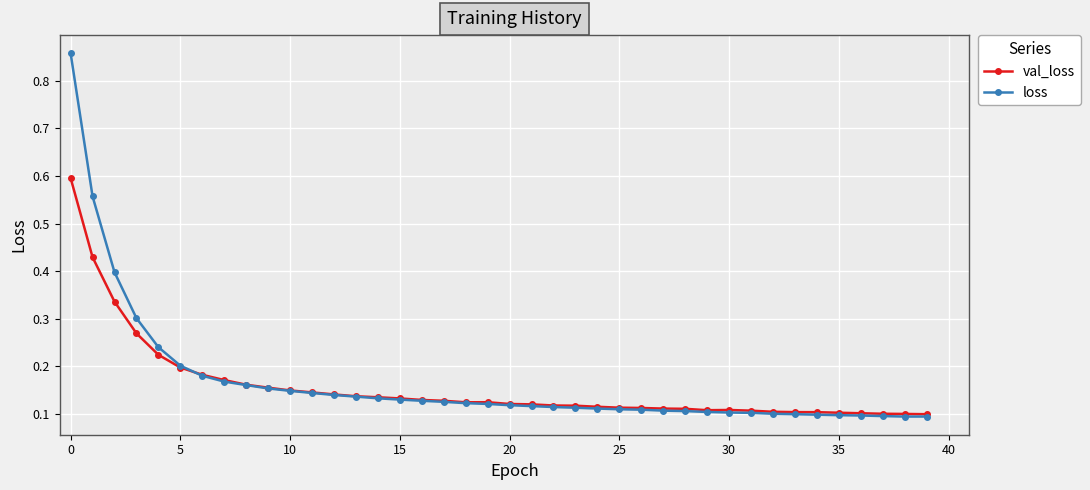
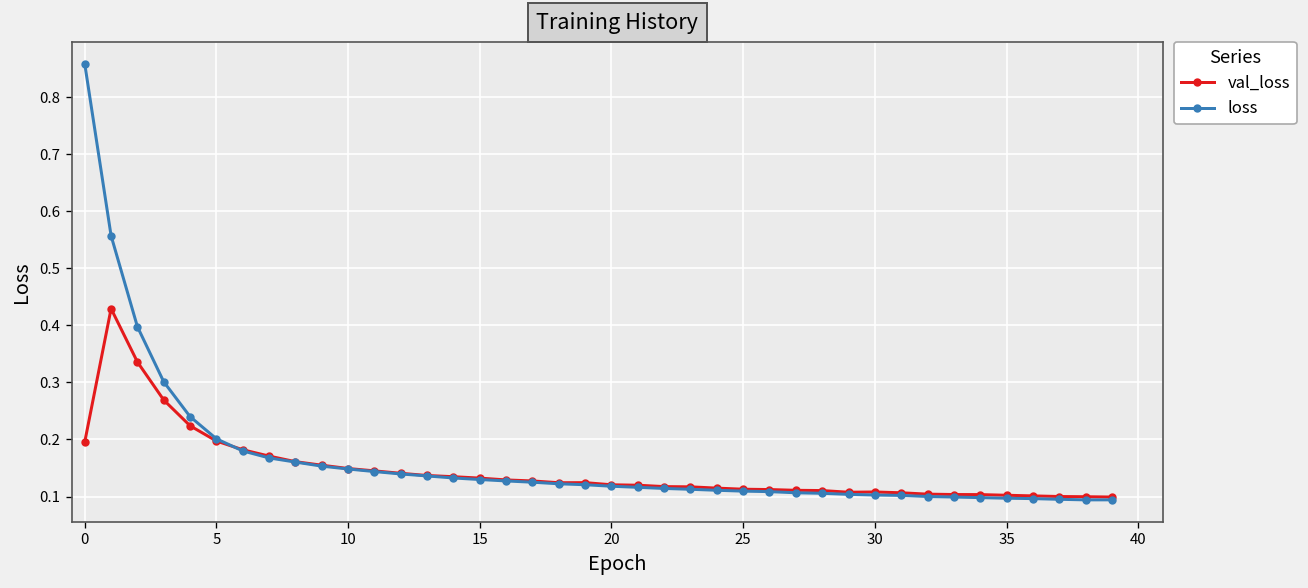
  {
    "val_loss": {
-     "0": 0.60
+     "0": 0.20
    },
    "loss": {
      "0": 0.86
    }
  }
